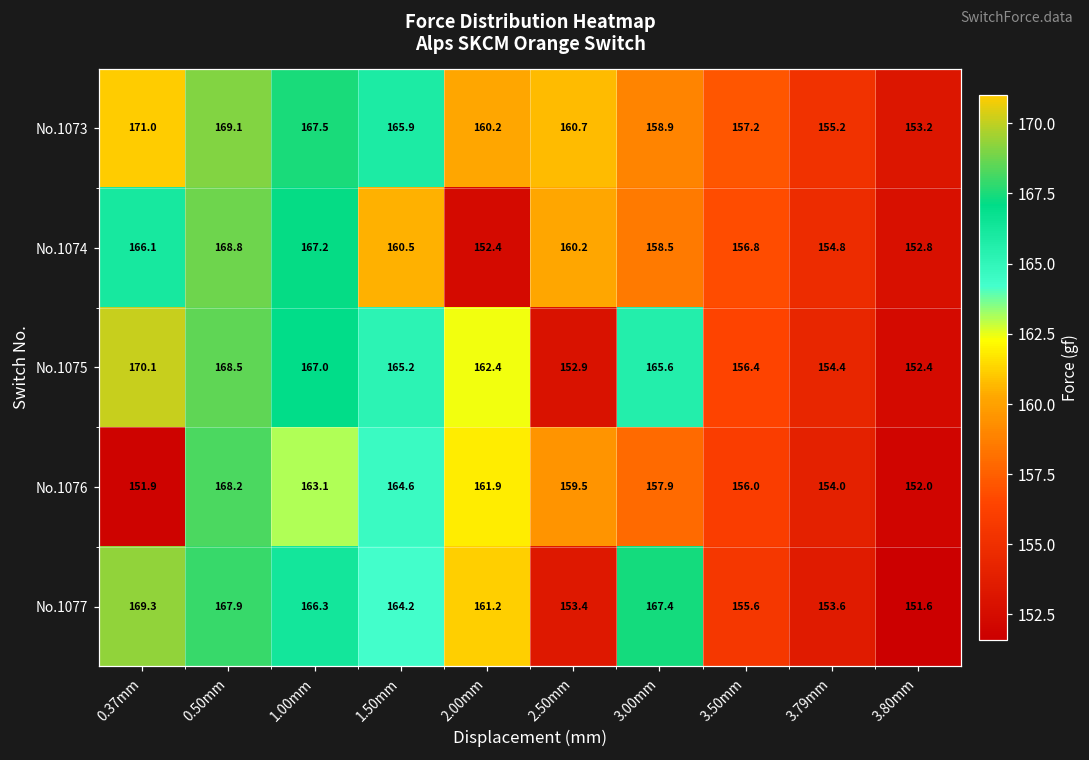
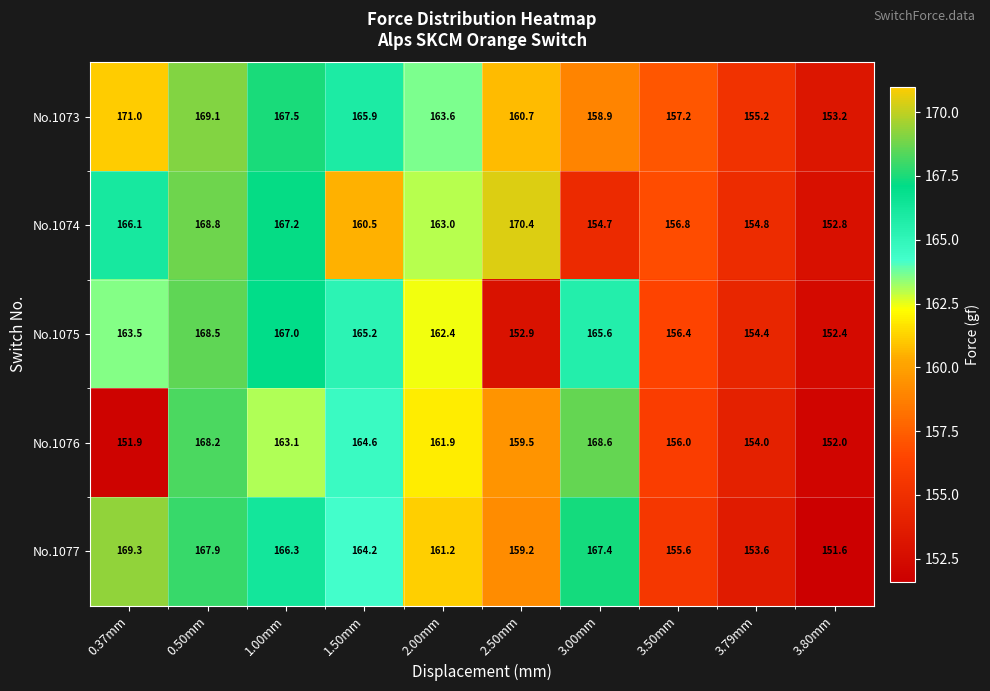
  {
    "No.1073": {
      "0.37mm": 171.0,
      "0.50mm": 169.1,
      "1.00mm": 167.5,
      "1.50mm": 165.9,
-     "2.00mm": 160.2,
+     "2.00mm": 163.6,
      "2.50mm": 160.7,
      "3.00mm": 158.9,
      "3.50mm": 157.2,
      "3.79mm": 155.2,
      "3.80mm": 153.2
    },
    "No.1074": {
      "0.37mm": 166.1,
      "0.50mm": 168.8,
      "1.00mm": 167.2,
      "1.50mm": 160.5,
-     "2.00mm": 152.4,
-     "2.50mm": 160.2,
-     "3.00mm": 158.5,
+     "2.00mm": 163.0,
+     "2.50mm": 170.4,
+     "3.00mm": 154.7,
      "3.50mm": 156.8,
      "3.79mm": 154.8,
      "3.80mm": 152.8
    },
    "No.1075": {
-     "0.37mm": 170.1,
+     "0.37mm": 163.5,
      "0.50mm": 168.5,
      "1.00mm": 167.0,
      "1.50mm": 165.2,
      "2.00mm": 162.4,
      "2.50mm": 152.9,
      "3.00mm": 165.6,
      "3.50mm": 156.4,
      "3.79mm": 154.4,
      "3.80mm": 152.4
    },
    "No.1076": {
      "0.37mm": 151.9,
      "0.50mm": 168.2,
      "1.00mm": 163.1,
      "1.50mm": 164.6,
      "2.00mm": 161.9,
      "2.50mm": 159.5,
-     "3.00mm": 157.9,
+     "3.00mm": 168.6,
      "3.50mm": 156.0,
      "3.79mm": 154.0,
      "3.80mm": 152.0
    },
    "No.1077": {
      "0.37mm": 169.3,
      "0.50mm": 167.9,
      "1.00mm": 166.3,
      "1.50mm": 164.2,
      "2.00mm": 161.2,
-     "2.50mm": 153.4,
+     "2.50mm": 159.2,
      "3.00mm": 167.4,
      "3.50mm": 155.6,
      "3.79mm": 153.6,
      "3.80mm": 151.6
    }
  }
